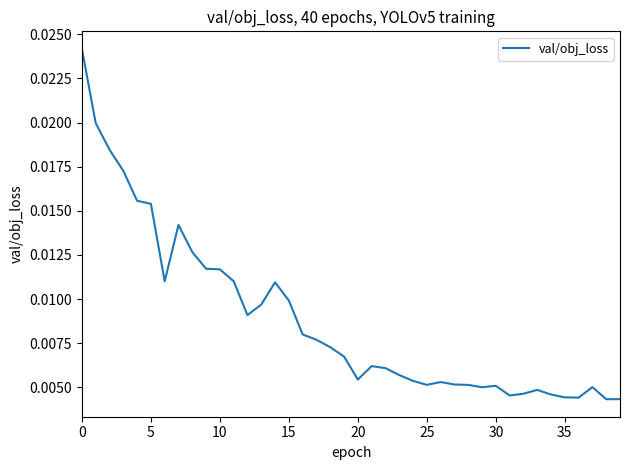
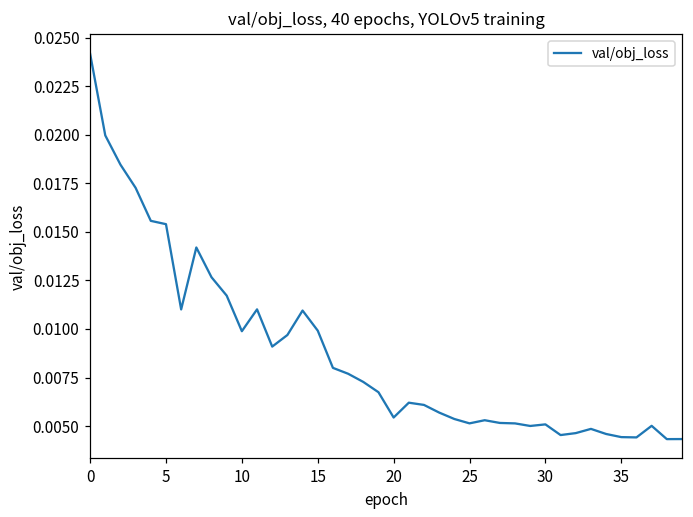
  {
    "0": 0.0242,
    "5": 0.0154,
-   "10": 0.0117,
+   "10": 0.0099,
    "15": 0.0099,
    "20": 0.0054,
    "25": 0.0051,
    "30": 0.0051,
    "35": 0.0044
  }
